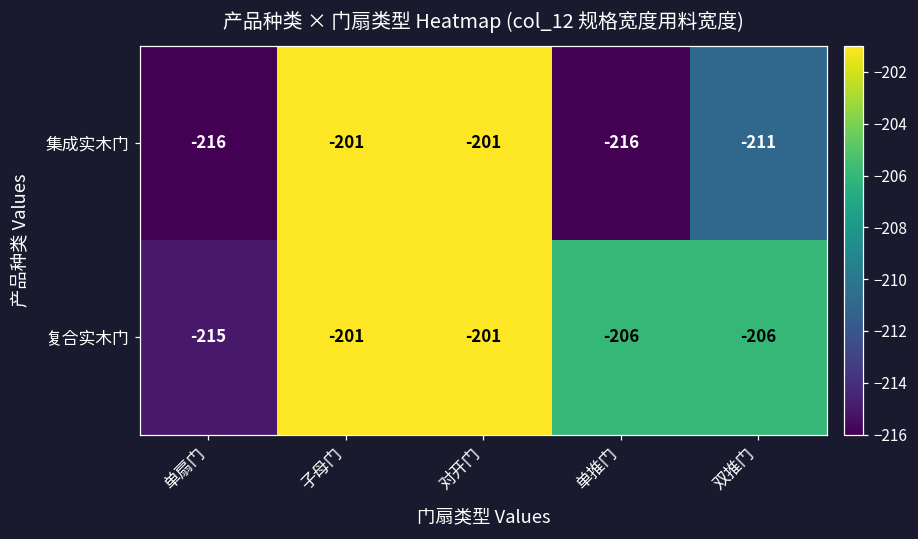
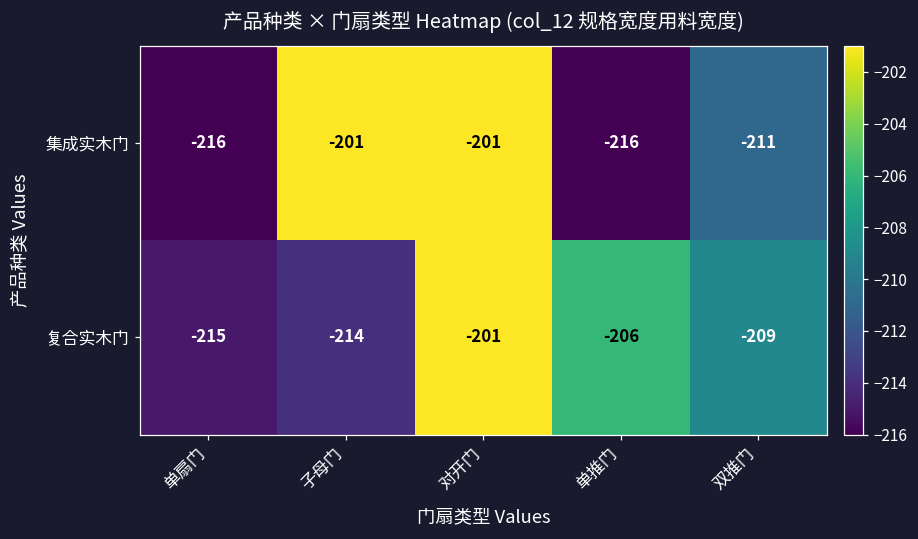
  {
    "集成实木门": {
      "单扇门": -216,
      "子母门": -201,
      "对开门": -201,
      "单推门": -216,
      "双推门": -211
    },
    "复合实木门": {
      "单扇门": -215,
-     "子母门": -201,
+     "子母门": -214,
      "对开门": -201,
      "单推门": -206,
-     "双推门": -206
+     "双推门": -209
    }
  }
